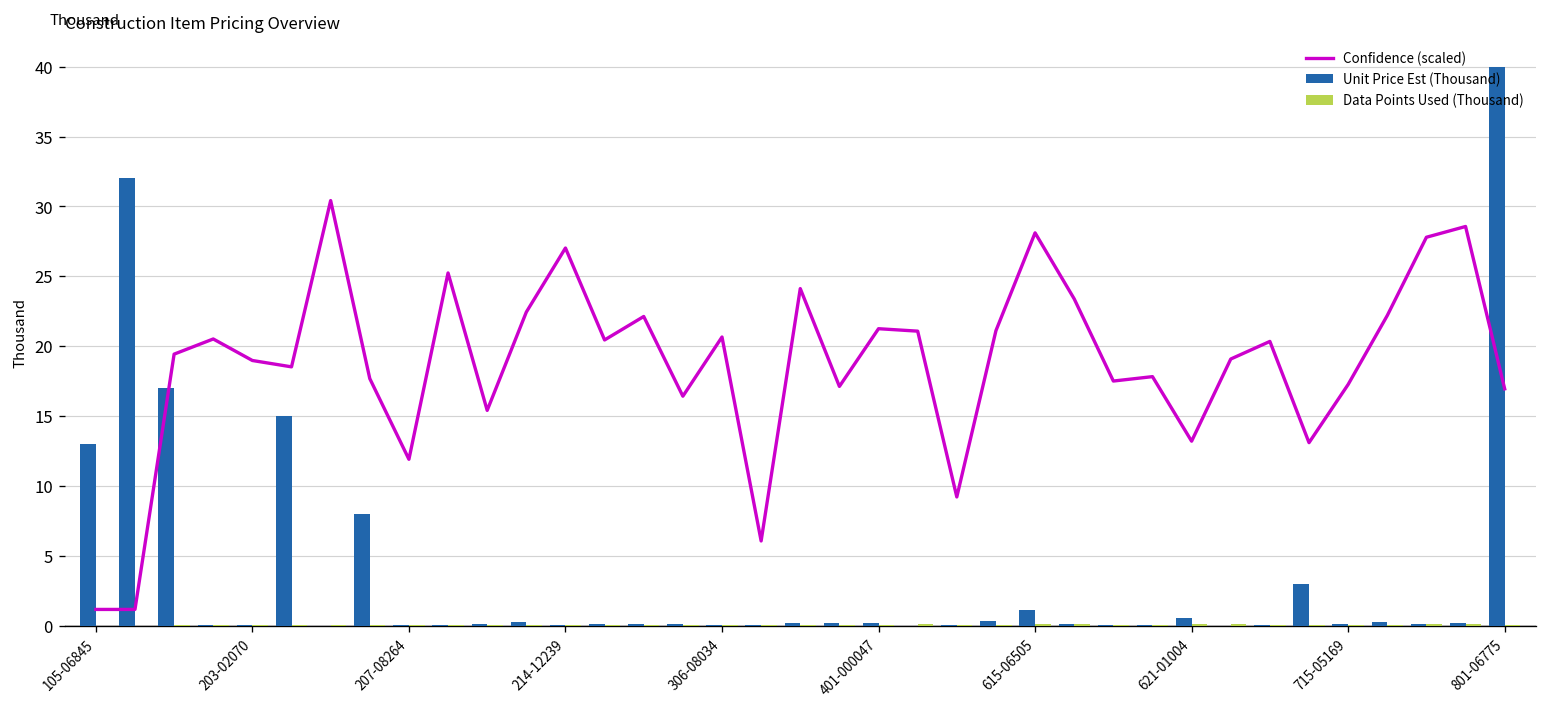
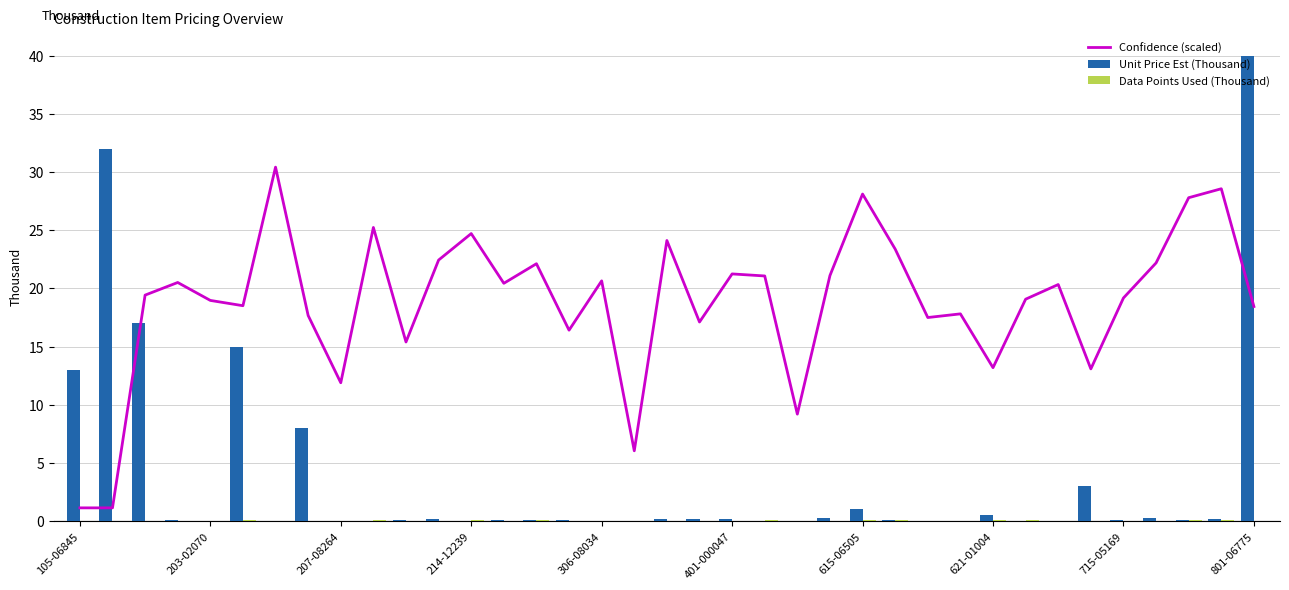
  {
    "Confidence (scaled)": {
      "105-06845": 1.2,
      "203-02070": 19.0,
      "207-08264": 11.9,
-     "214-12239": 27.0,
+     "214-12239": 24.7,
      "306-08034": 20.7,
      "401-000047": 21.2,
      "615-06505": 28.1,
      "621-01004": 13.2,
-     "715-05169": 17.3,
-     "801-06775": 16.9
+     "715-05169": 19.2,
+     "801-06775": 18.4
    }
  }
